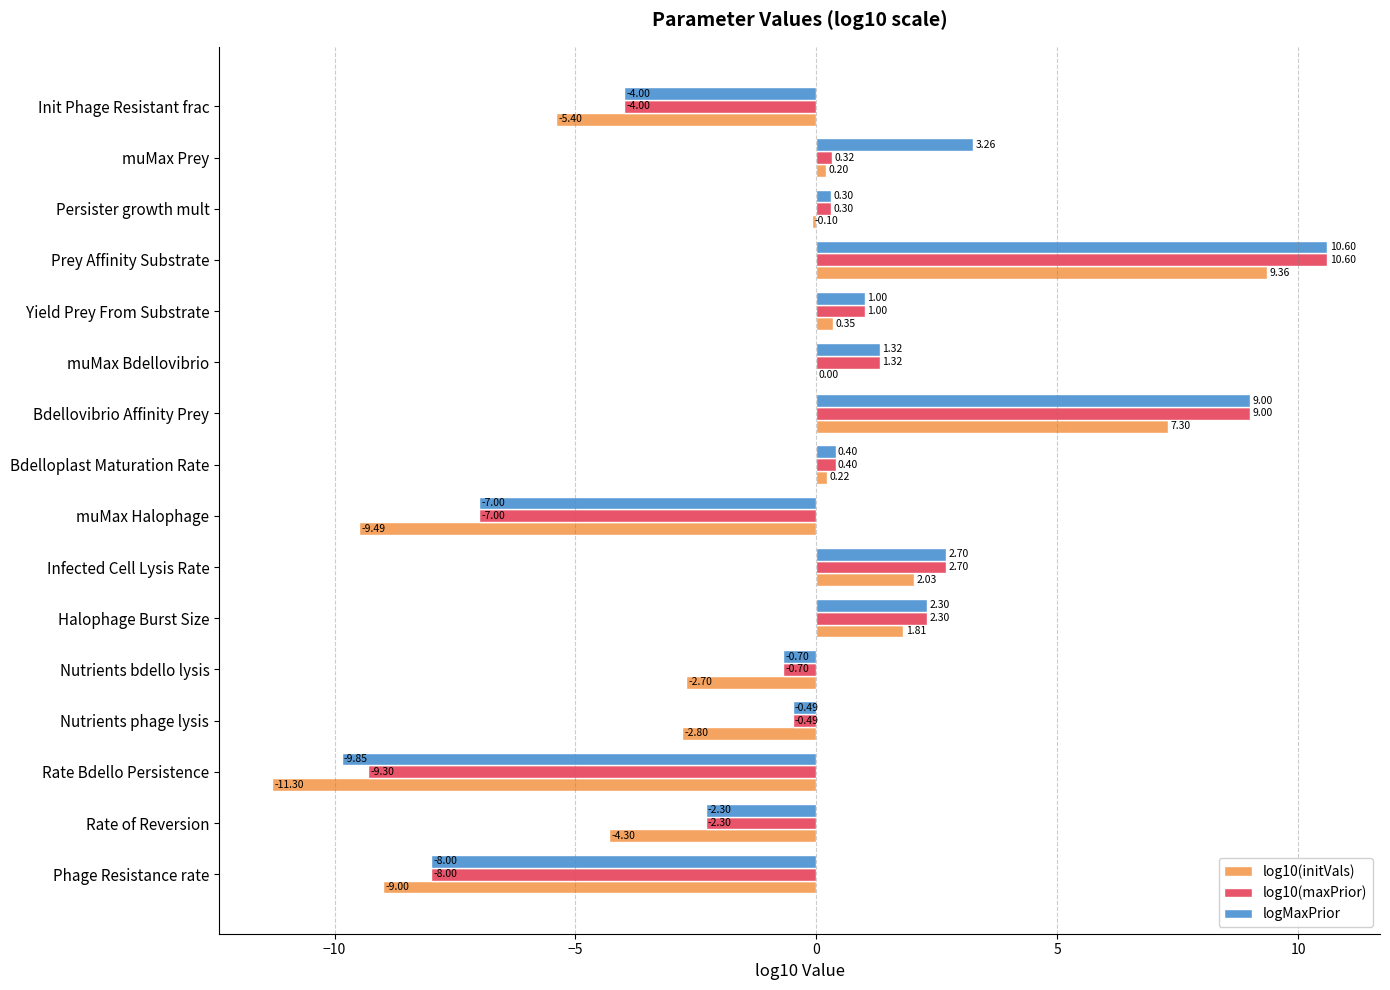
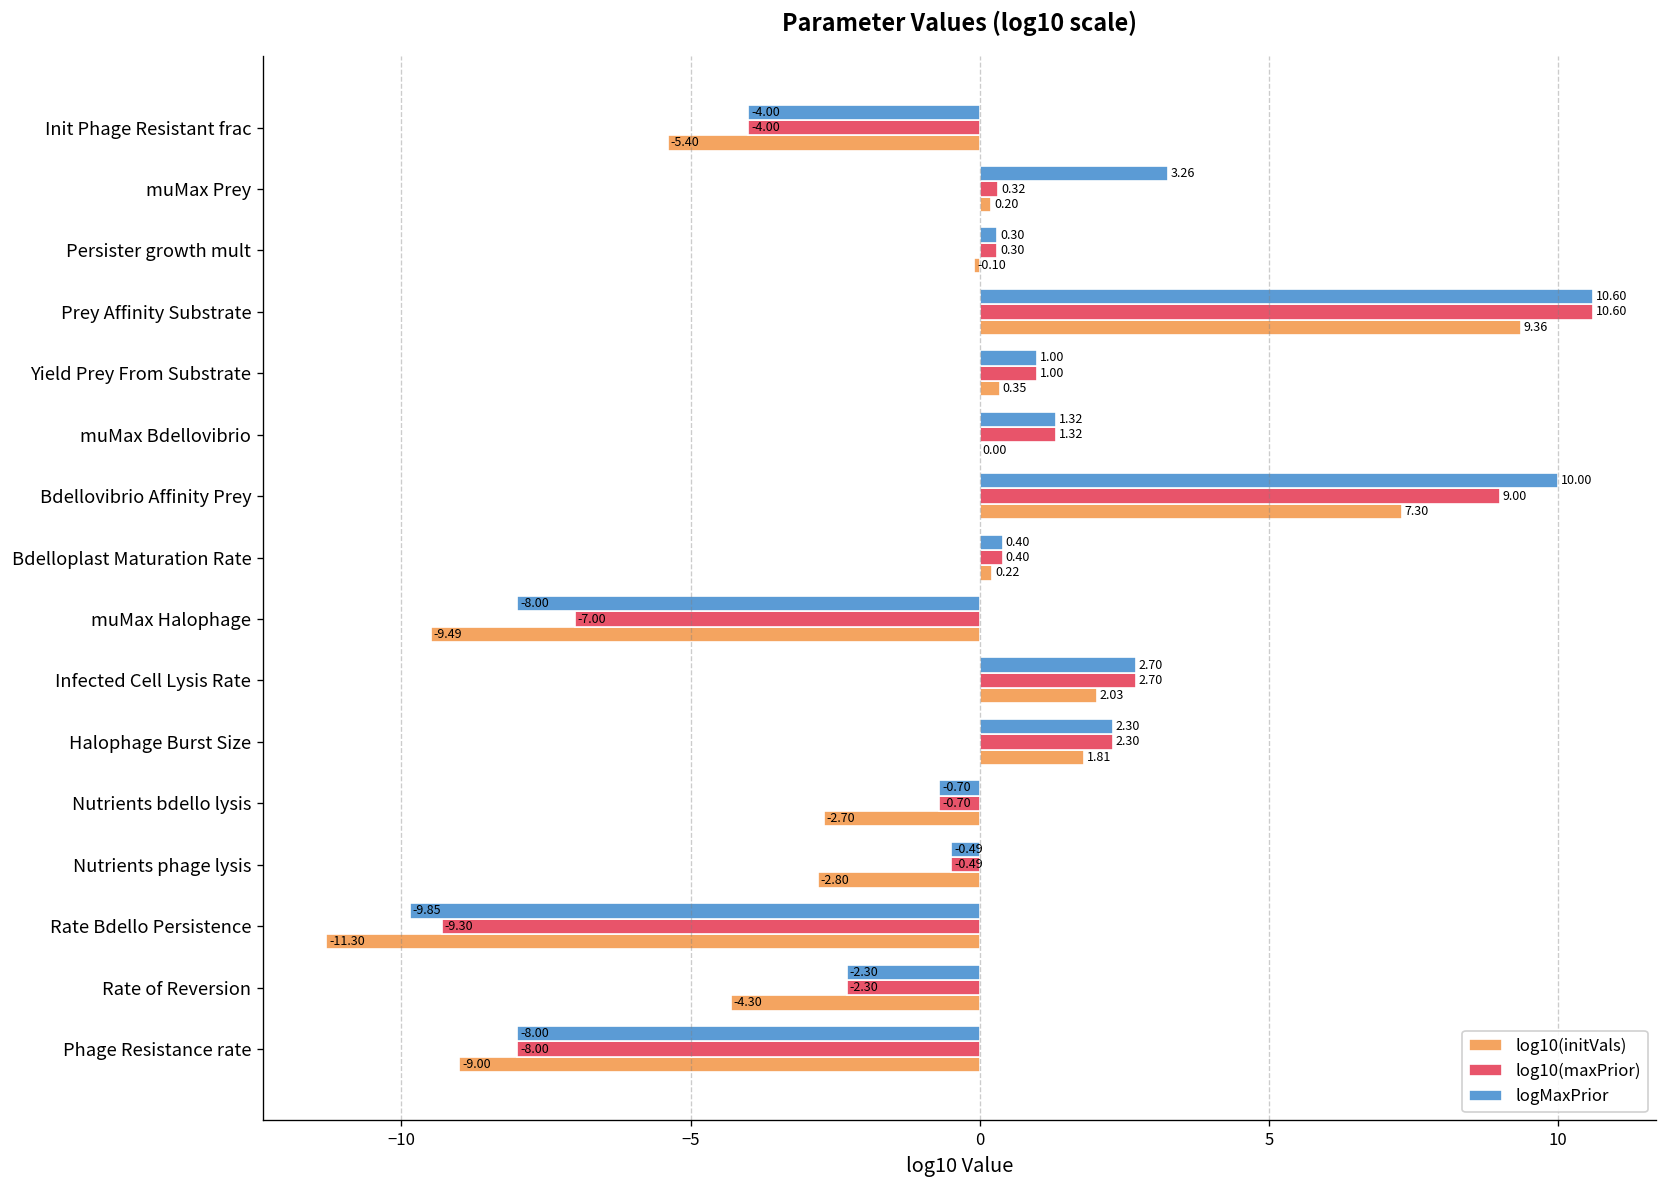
  {
    "log10(initVals)": {
      "Init Phage Resistant frac": -5.40,
      "muMax Prey": 0.20,
      "Persister growth mult": -0.10,
      "Prey Affinity Substrate": 9.36,
      "Yield Prey From Substrate": 0.35,
      "muMax Bdellovibrio": 0.00,
      "Bdellovibrio Affinity Prey": 7.30,
      "Bdelloplast Maturation Rate": 0.22,
      "muMax Halophage": -9.49,
      "Infected Cell Lysis Rate": 2.03,
      "Halophage Burst Size": 1.81,
      "Nutrients bdello lysis": -2.70,
      "Nutrients phage lysis": -2.80,
      "Rate Bdello Persistence": -11.30,
      "Rate of Reversion": -4.30,
      "Phage Resistance rate": -9.00
    },
    "log10(maxPrior)": {
      "Init Phage Resistant frac": -4.00,
      "muMax Prey": 0.32,
      "Persister growth mult": 0.30,
      "Prey Affinity Substrate": 10.60,
      "Yield Prey From Substrate": 1.00,
      "muMax Bdellovibrio": 1.32,
      "Bdellovibrio Affinity Prey": 9.00,
      "Bdelloplast Maturation Rate": 0.40,
      "muMax Halophage": -7.00,
      "Infected Cell Lysis Rate": 2.70,
      "Halophage Burst Size": 2.30,
      "Nutrients bdello lysis": -0.70,
      "Nutrients phage lysis": -0.49,
      "Rate Bdello Persistence": -9.30,
      "Rate of Reversion": -2.30,
      "Phage Resistance rate": -8.00
    },
    "logMaxPrior": {
      "Init Phage Resistant frac": -4.00,
      "muMax Prey": 3.26,
      "Persister growth mult": 0.30,
      "Prey Affinity Substrate": 10.60,
      "Yield Prey From Substrate": 1.00,
      "muMax Bdellovibrio": 1.32,
-     "Bdellovibrio Affinity Prey": 9.00,
+     "Bdellovibrio Affinity Prey": 10.00,
      "Bdelloplast Maturation Rate": 0.40,
-     "muMax Halophage": -7.00,
+     "muMax Halophage": -8.00,
      "Infected Cell Lysis Rate": 2.70,
      "Halophage Burst Size": 2.30,
      "Nutrients bdello lysis": -0.70,
      "Nutrients phage lysis": -0.49,
      "Rate Bdello Persistence": -9.85,
      "Rate of Reversion": -2.30,
      "Phage Resistance rate": -8.00
    }
  }
